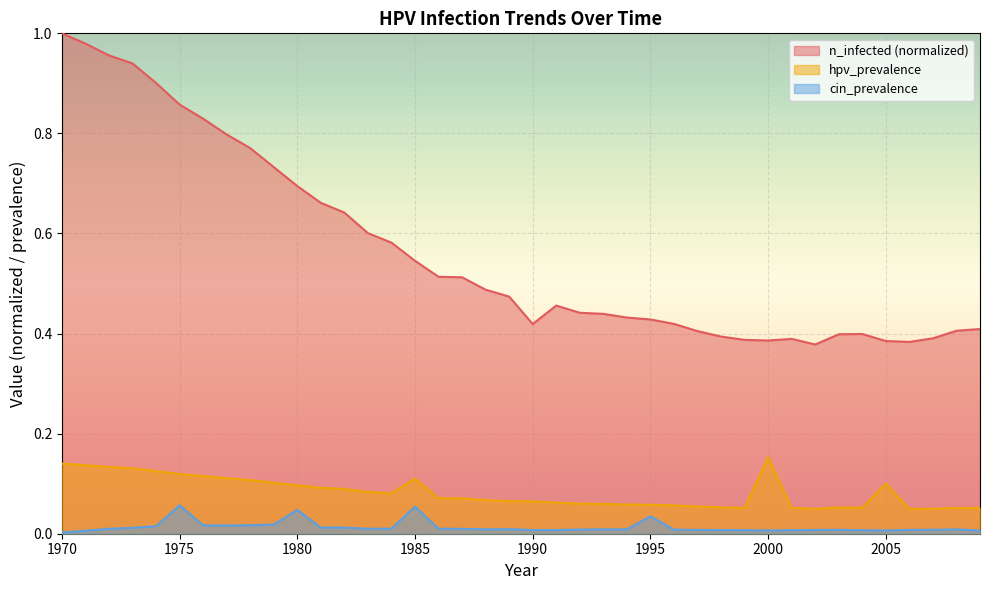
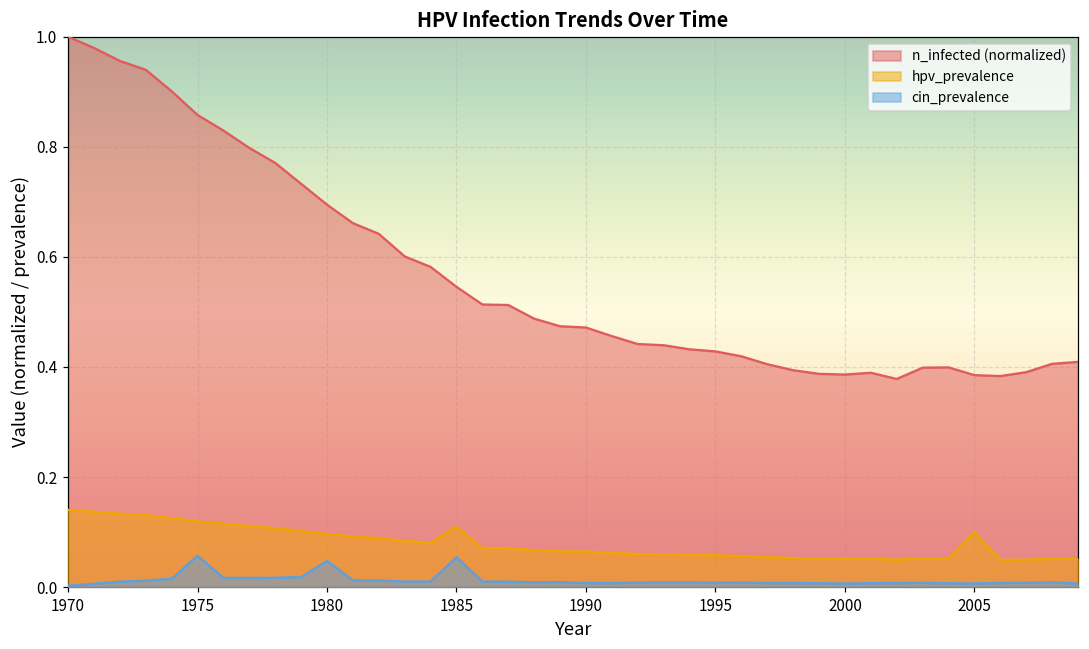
  {
    "n_infected (normalized)": {
      "1970": 1.00,
      "1975": 0.86,
      "1980": 0.69,
      "1985": 0.55,
-     "1990": 0.42,
+     "1990": 0.47,
      "1995": 0.43,
      "2000": 0.39,
      "2005": 0.39
    },
    "hpv_prevalence": {
      "1970": 0.14,
      "1975": 0.12,
      "1980": 0.10,
      "1985": 0.11,
      "1990": 0.06,
      "1995": 0.06,
-     "2000": 0.15,
+     "2000": 0.05,
      "2005": 0.10
    },
    "cin_prevalence": {
      "1970": 0.00,
      "1975": 0.06,
      "1980": 0.05,
      "1985": 0.05,
      "1990": 0.01,
-     "1995": 0.03,
+     "1995": 0.01,
      "2000": 0.01,
      "2005": 0.01
    }
  }
